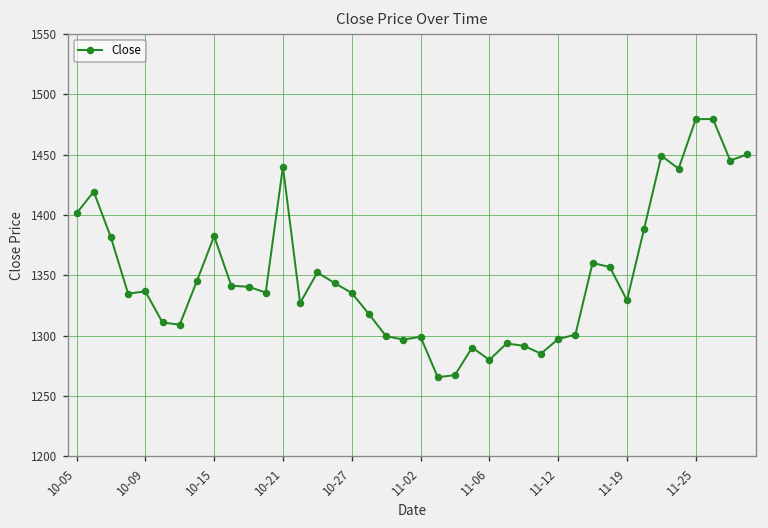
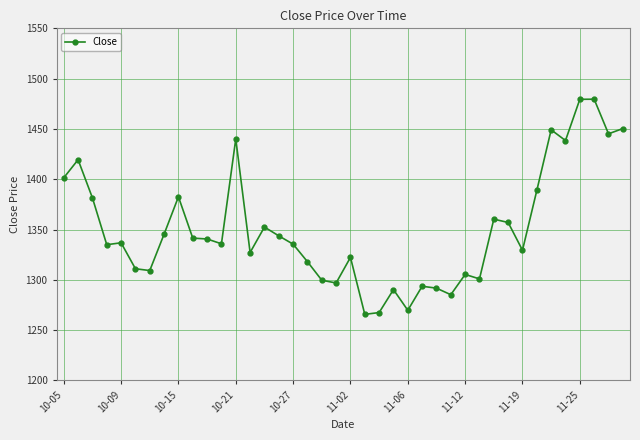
  {
    "10-05": 1401,
    "10-09": 1337,
    "10-15": 1383,
    "10-21": 1440,
    "10-27": 1335,
-   "11-02": 1299,
-   "11-06": 1280,
-   "11-12": 1297,
+   "11-02": 1322,
+   "11-06": 1270,
+   "11-12": 1305,
    "11-19": 1329,
    "11-25": 1479
  }
